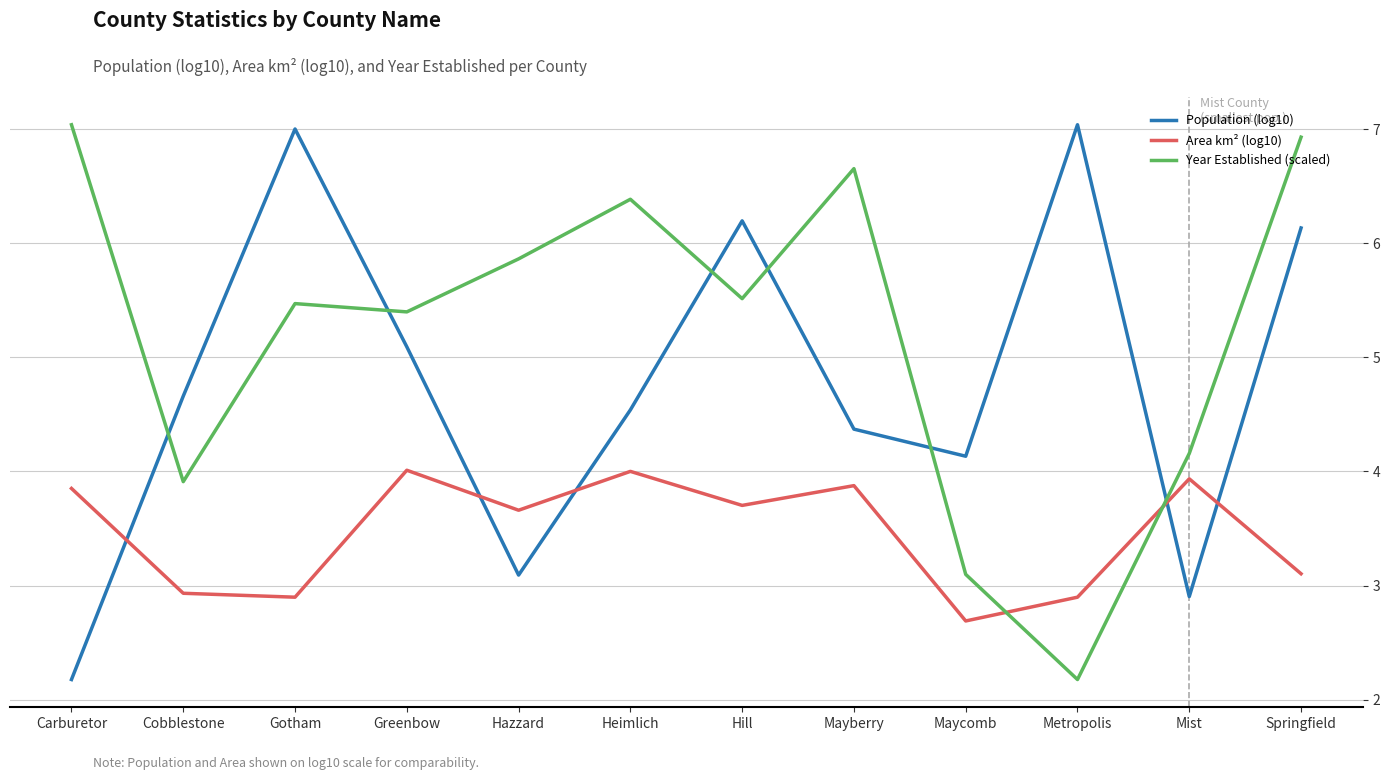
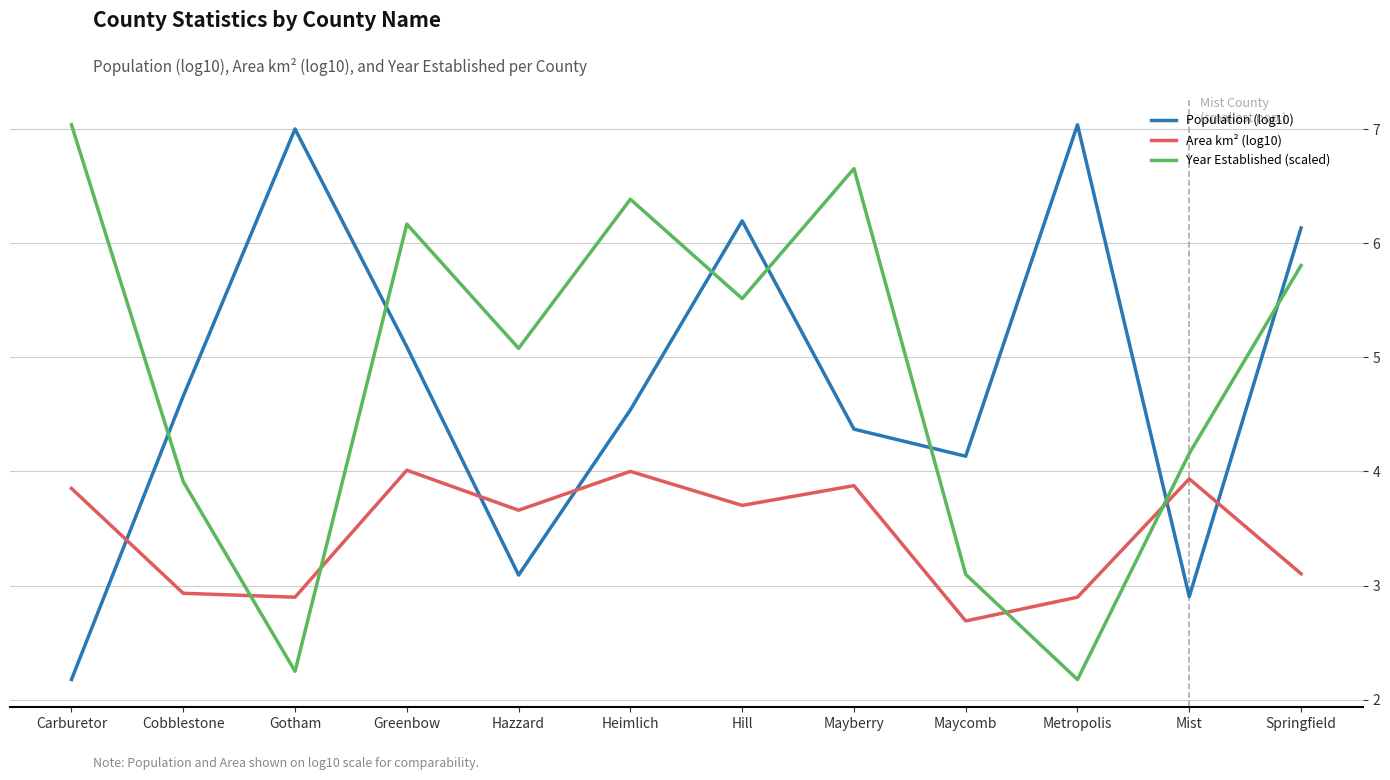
  {
    "Population (log10)": {
      "Carburetor": 2.18,
      "Cobblestone": 4.66,
      "Gotham": 7.00,
      "Greenbow": 5.09,
      "Hazzard": 3.09,
      "Heimlich": 4.54,
      "Hill": 6.20,
      "Mayberry": 4.37,
      "Maycomb": 4.13,
      "Metropolis": 7.04,
      "Mist": 2.90,
      "Springfield": 6.13
    },
    "Area km² (log10)": {
      "Carburetor": 3.85,
      "Cobblestone": 2.93,
      "Gotham": 2.90,
      "Greenbow": 4.01,
      "Hazzard": 3.66,
      "Heimlich": 4.00,
      "Hill": 3.70,
      "Mayberry": 3.88,
      "Maycomb": 2.69,
      "Metropolis": 2.90,
      "Mist": 3.93,
      "Springfield": 3.10
    },
    "Year Established (scaled)": {
      "Carburetor": 7.04,
      "Cobblestone": 3.91,
-     "Gotham": 5.47,
-     "Greenbow": 5.40,
-     "Hazzard": 5.86,
+     "Gotham": 2.25,
+     "Greenbow": 6.17,
+     "Hazzard": 5.08,
      "Heimlich": 6.38,
      "Hill": 5.51,
      "Mayberry": 6.65,
      "Maycomb": 3.10,
      "Metropolis": 2.18,
      "Mist": 4.16,
-     "Springfield": 6.93
+     "Springfield": 5.80
    }
  }
